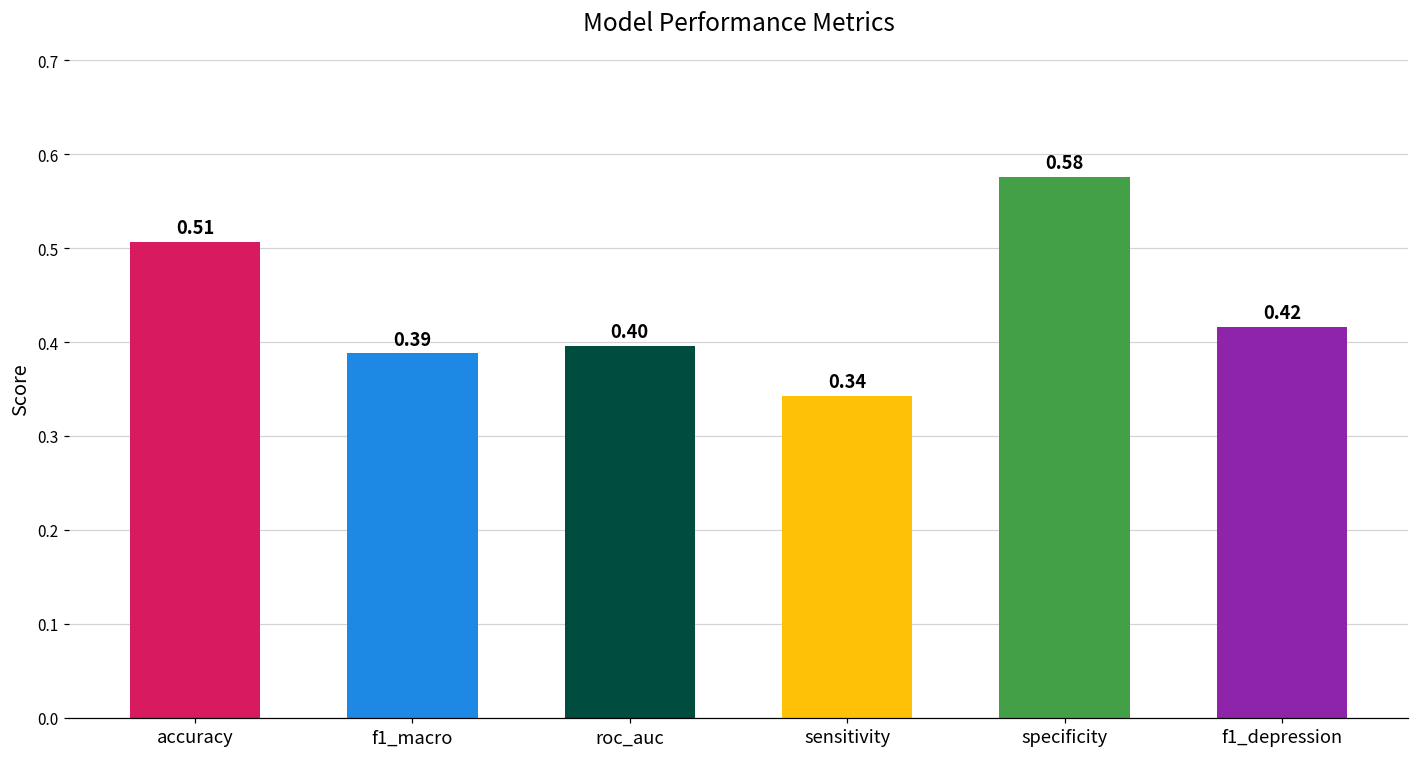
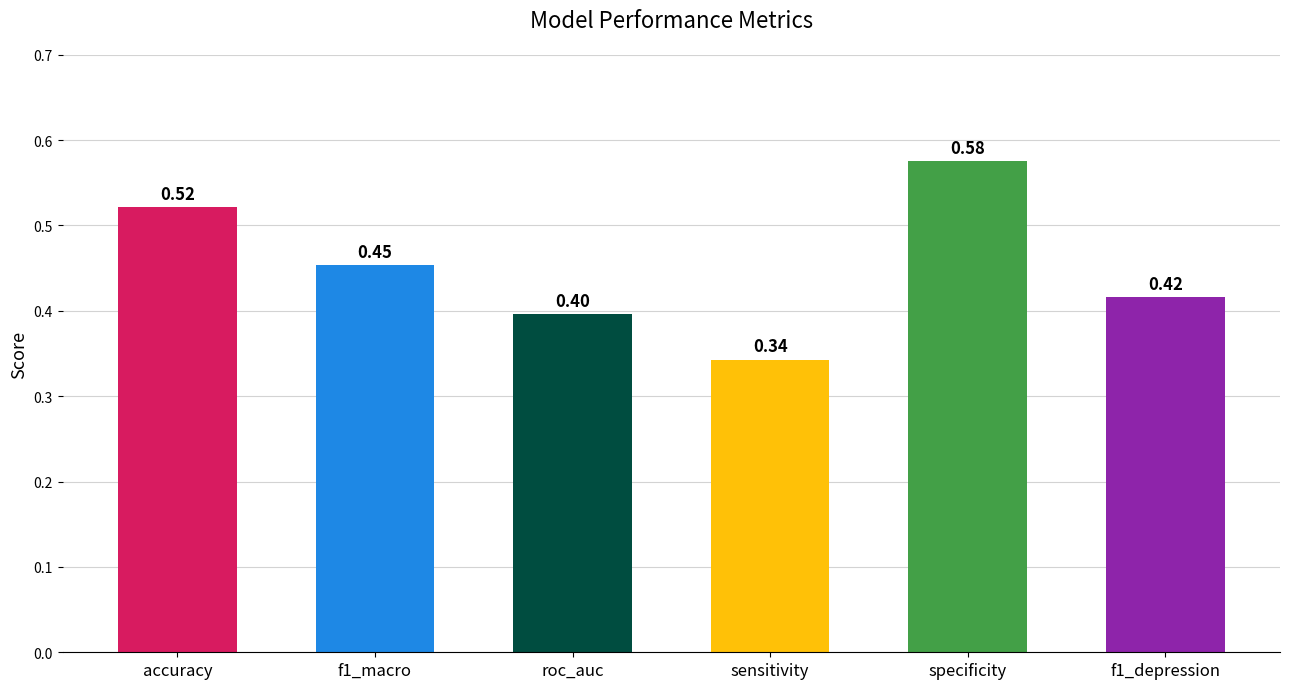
  {
-   "accuracy": 0.51,
-   "f1_macro": 0.39,
+   "accuracy": 0.52,
+   "f1_macro": 0.45,
    "roc_auc": 0.40,
    "sensitivity": 0.34,
    "specificity": 0.58,
    "f1_depression": 0.42
  }
